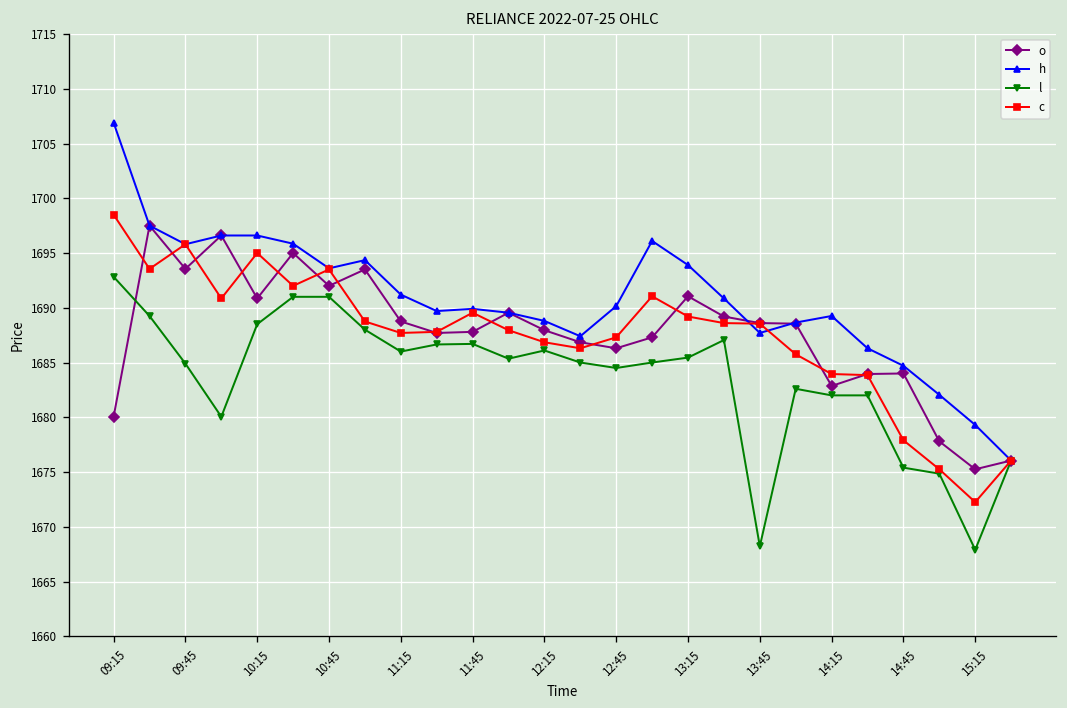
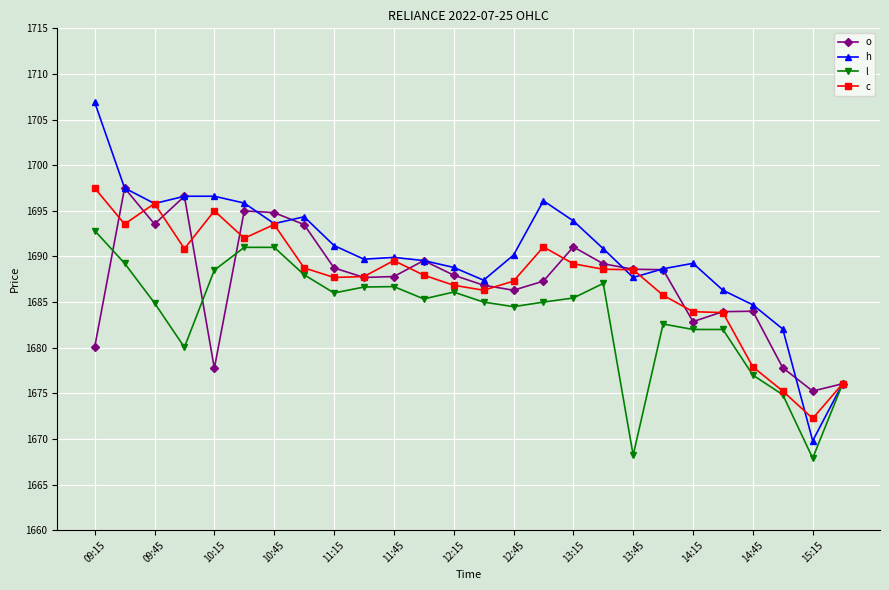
  {
    "o": {
      "09:15": 1680,
      "09:45": 1694,
-     "10:15": 1691,
-     "10:45": 1692,
+     "10:15": 1678,
+     "10:45": 1695,
      "11:15": 1689,
      "11:45": 1688,
      "12:15": 1688,
      "12:45": 1686,
      "13:15": 1691,
      "14:15": 1683,
      "14:45": 1684,
      "15:15": 1675
    },
    "h": {
      "09:15": 1707,
      "10:15": 1697,
      "11:15": 1691,
      "11:45": 1690,
      "12:15": 1689,
      "12:45": 1690,
      "13:15": 1694,
      "13:45": 1688,
      "14:15": 1689,
      "14:45": 1685,
-     "15:15": 1679
+     "15:15": 1670
    },
    "l": {
      "09:15": 1693,
      "09:45": 1685,
      "10:15": 1689,
      "10:45": 1691,
      "11:15": 1686,
      "11:45": 1687,
      "12:15": 1686,
      "12:45": 1685,
      "13:15": 1685,
      "13:45": 1668,
      "14:15": 1682,
-     "14:45": 1675,
+     "14:45": 1677,
      "15:15": 1668
    },
    "c": {
-     "09:15": 1699,
+     "09:15": 1698,
      "10:15": 1695,
      "11:15": 1688,
      "11:45": 1690,
      "12:15": 1687,
      "12:45": 1687,
      "13:15": 1689,
      "14:15": 1684,
      "14:45": 1678,
      "15:15": 1672
    }
  }
